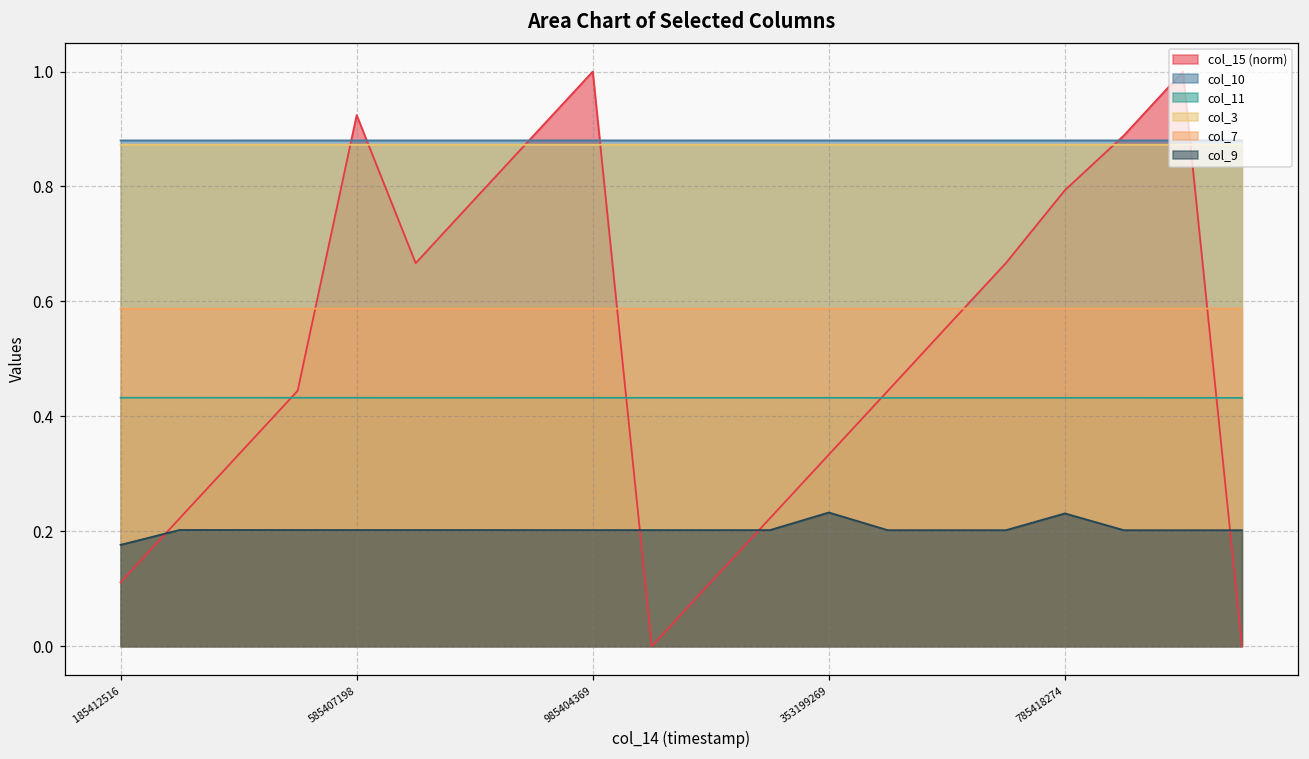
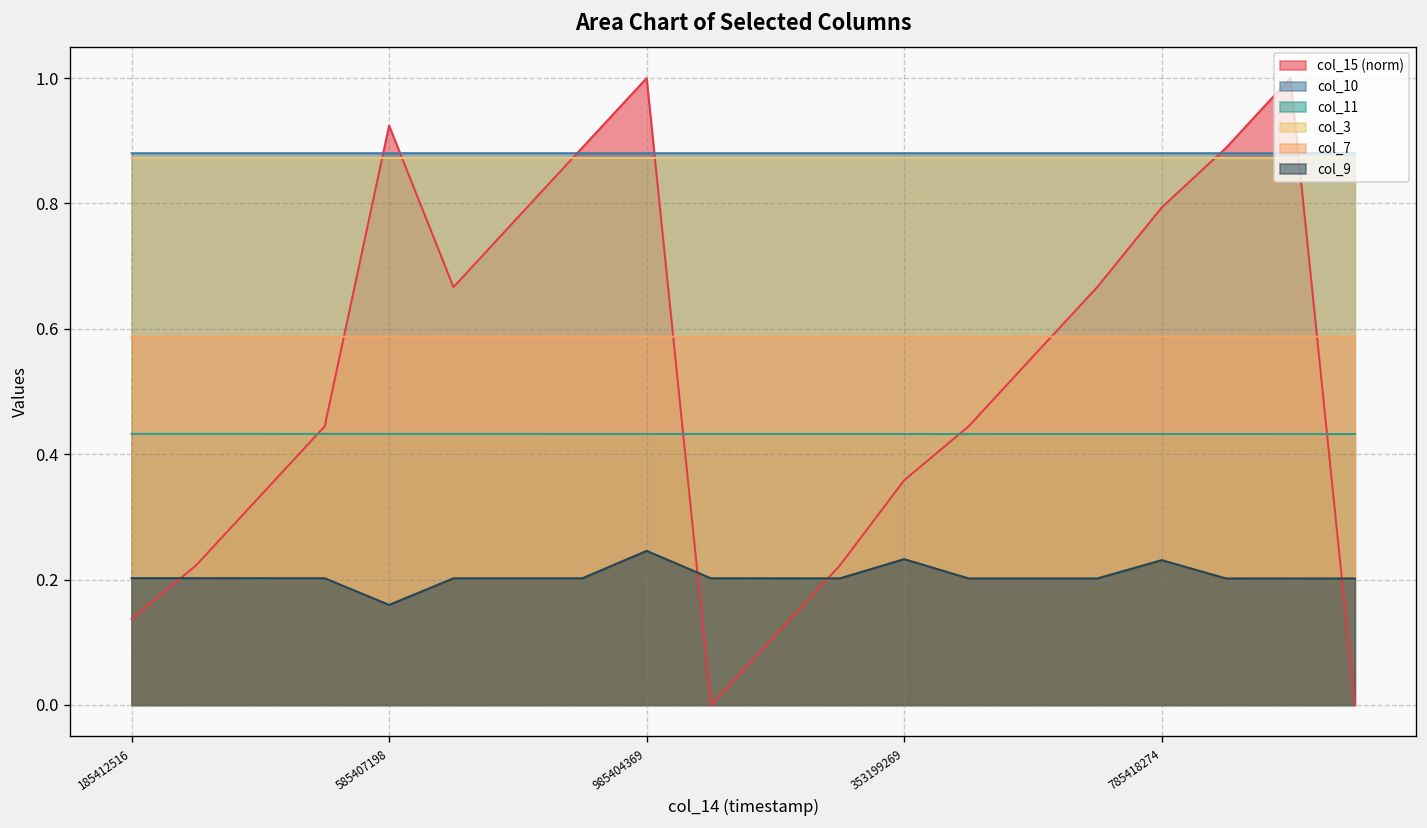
  {
    "col_15 (norm)": {
-     "185412516": 0.11,
+     "185412516": 0.14,
      "585407198": 0.92,
      "985404369": 1.00,
-     "353199269": 0.33,
+     "353199269": 0.36,
      "785418274": 0.79
    },
    "col_9": {
-     "185412516": 0.18,
-     "585407198": 0.20,
-     "985404369": 0.20,
+     "185412516": 0.20,
+     "585407198": 0.16,
+     "985404369": 0.25,
      "353199269": 0.23,
      "785418274": 0.23
    }
  }
